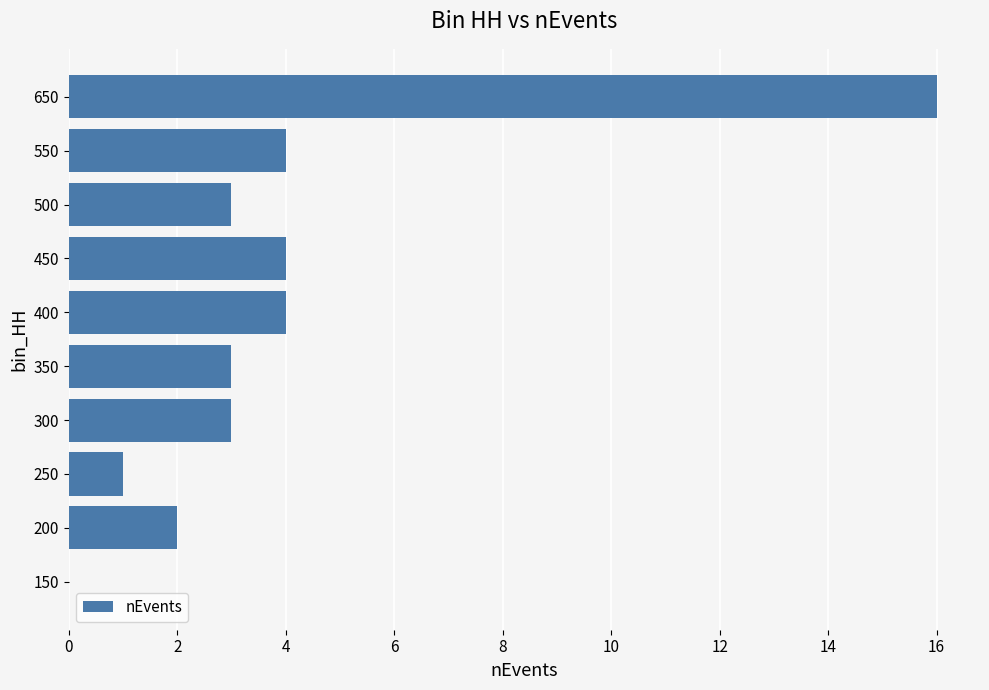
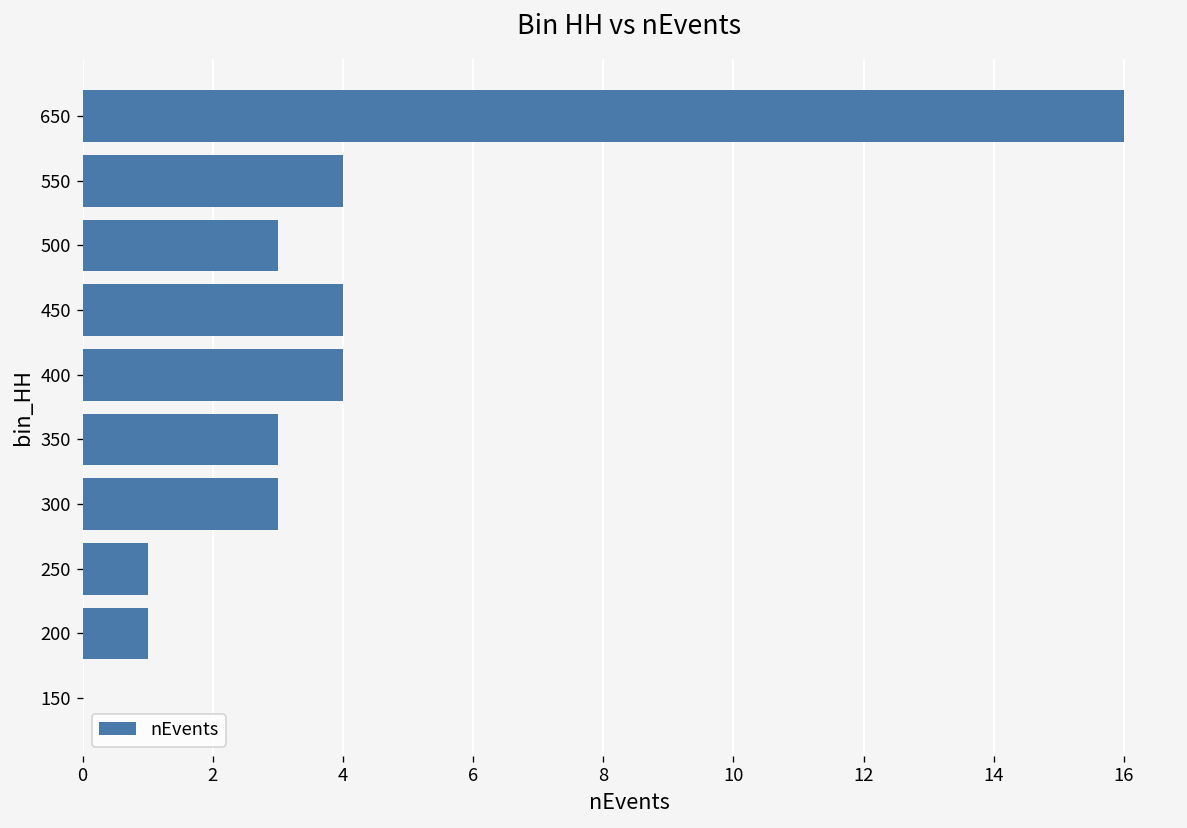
  {
    "650": 16,
    "550": 4,
    "500": 3,
    "450": 4,
    "400": 4,
    "350": 3,
    "300": 3,
    "250": 1,
-   "200": 2,
+   "200": 1,
    "150": 0
  }
